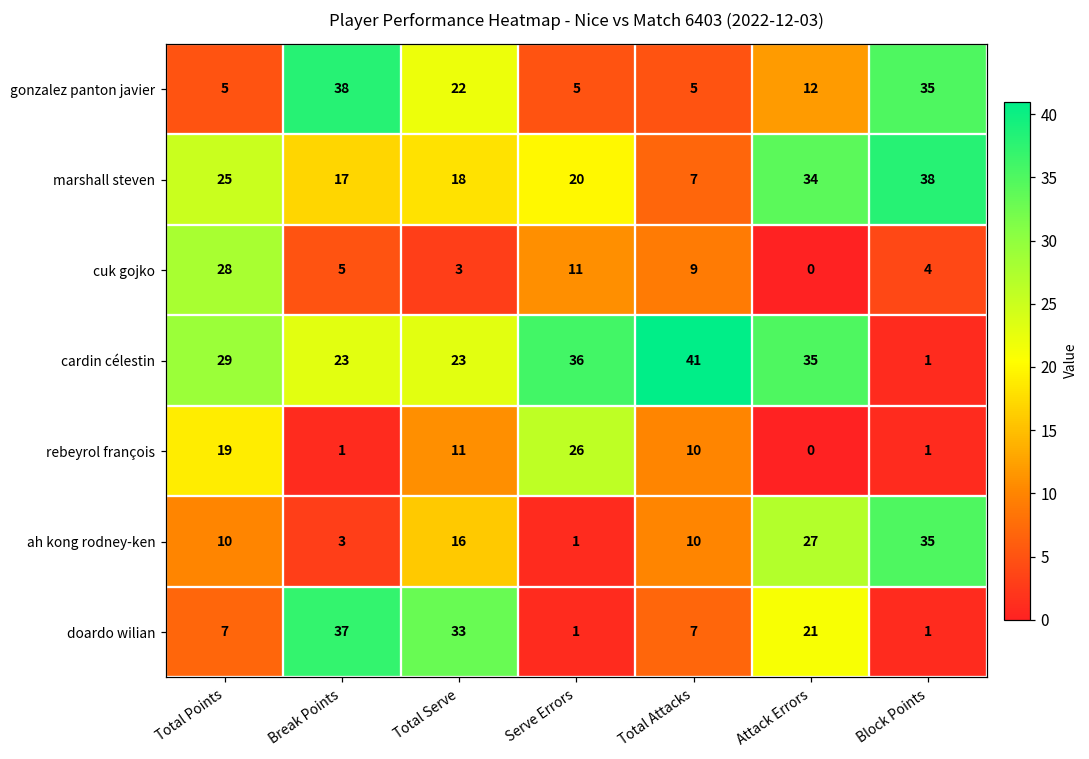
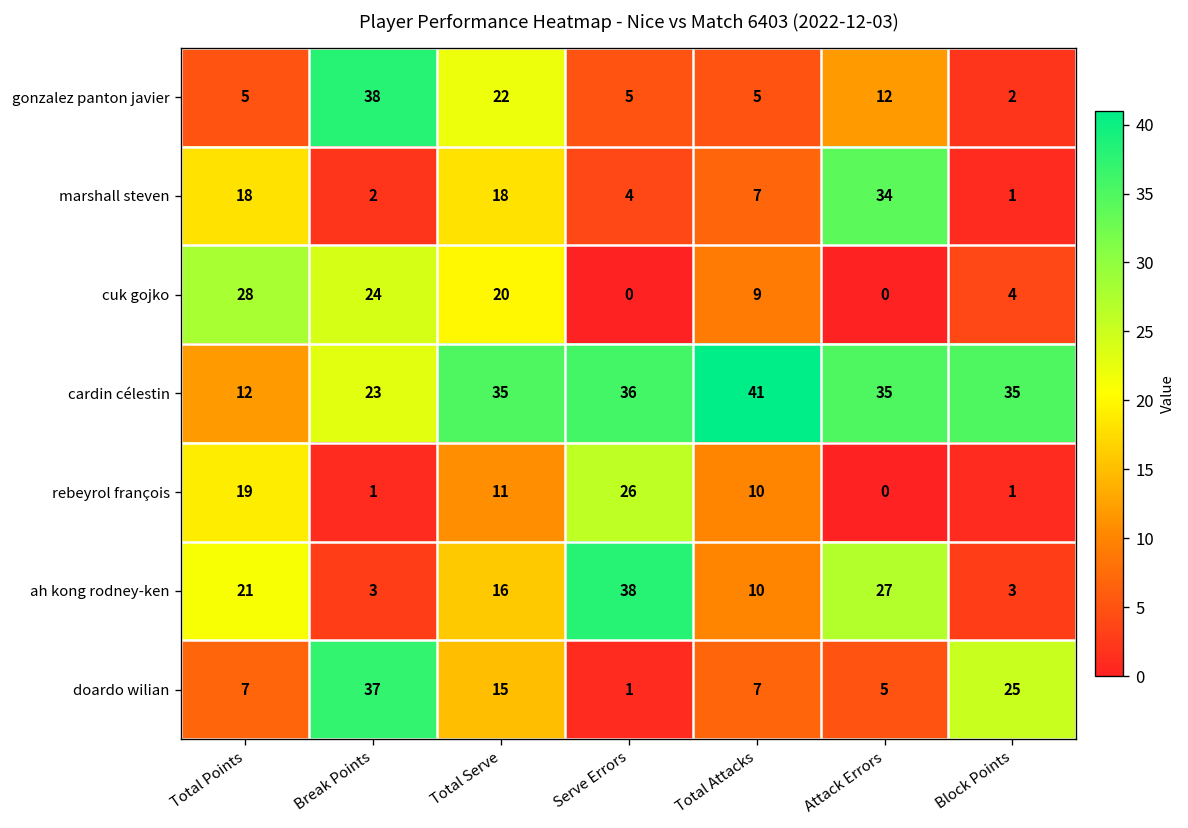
  {
    "gonzalez panton javier": {
      "Total Points": 5,
      "Break Points": 38,
      "Total Serve": 22,
      "Serve Errors": 5,
      "Total Attacks": 5,
      "Attack Errors": 12,
-     "Block Points": 35
+     "Block Points": 2
    },
    "marshall steven": {
-     "Total Points": 25,
-     "Break Points": 17,
+     "Total Points": 18,
+     "Break Points": 2,
      "Total Serve": 18,
-     "Serve Errors": 20,
+     "Serve Errors": 4,
      "Total Attacks": 7,
      "Attack Errors": 34,
-     "Block Points": 38
+     "Block Points": 1
    },
    "cuk gojko": {
      "Total Points": 28,
-     "Break Points": 5,
-     "Total Serve": 3,
-     "Serve Errors": 11,
+     "Break Points": 24,
+     "Total Serve": 20,
+     "Serve Errors": 0,
      "Total Attacks": 9,
      "Attack Errors": 0,
      "Block Points": 4
    },
    "cardin célestin": {
-     "Total Points": 29,
+     "Total Points": 12,
      "Break Points": 23,
-     "Total Serve": 23,
+     "Total Serve": 35,
      "Serve Errors": 36,
      "Total Attacks": 41,
      "Attack Errors": 35,
-     "Block Points": 1
+     "Block Points": 35
    },
    "rebeyrol françois": {
      "Total Points": 19,
      "Break Points": 1,
      "Total Serve": 11,
      "Serve Errors": 26,
      "Total Attacks": 10,
      "Attack Errors": 0,
      "Block Points": 1
    },
    "ah kong rodney-ken": {
-     "Total Points": 10,
+     "Total Points": 21,
      "Break Points": 3,
      "Total Serve": 16,
-     "Serve Errors": 1,
+     "Serve Errors": 38,
      "Total Attacks": 10,
      "Attack Errors": 27,
-     "Block Points": 35
+     "Block Points": 3
    },
    "doardo wilian": {
      "Total Points": 7,
      "Break Points": 37,
-     "Total Serve": 33,
+     "Total Serve": 15,
      "Serve Errors": 1,
      "Total Attacks": 7,
-     "Attack Errors": 21,
-     "Block Points": 1
+     "Attack Errors": 5,
+     "Block Points": 25
    }
  }
